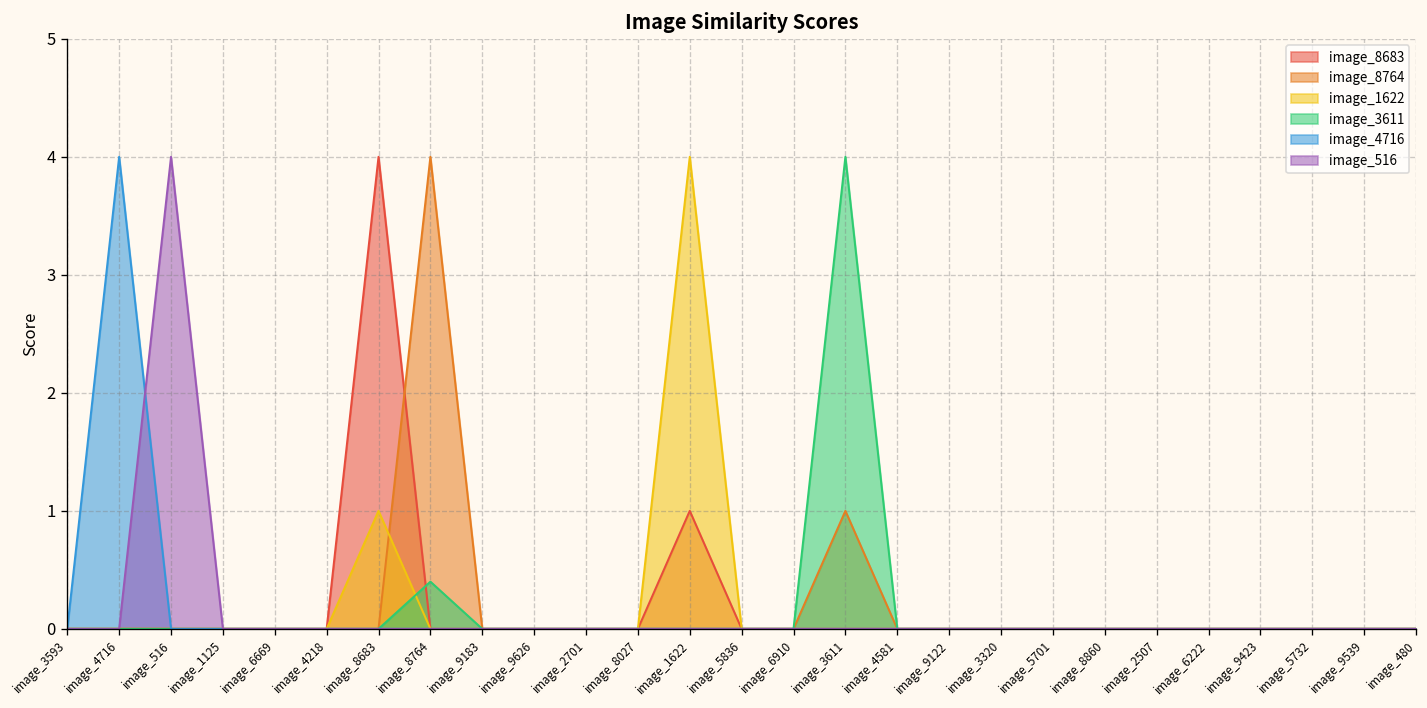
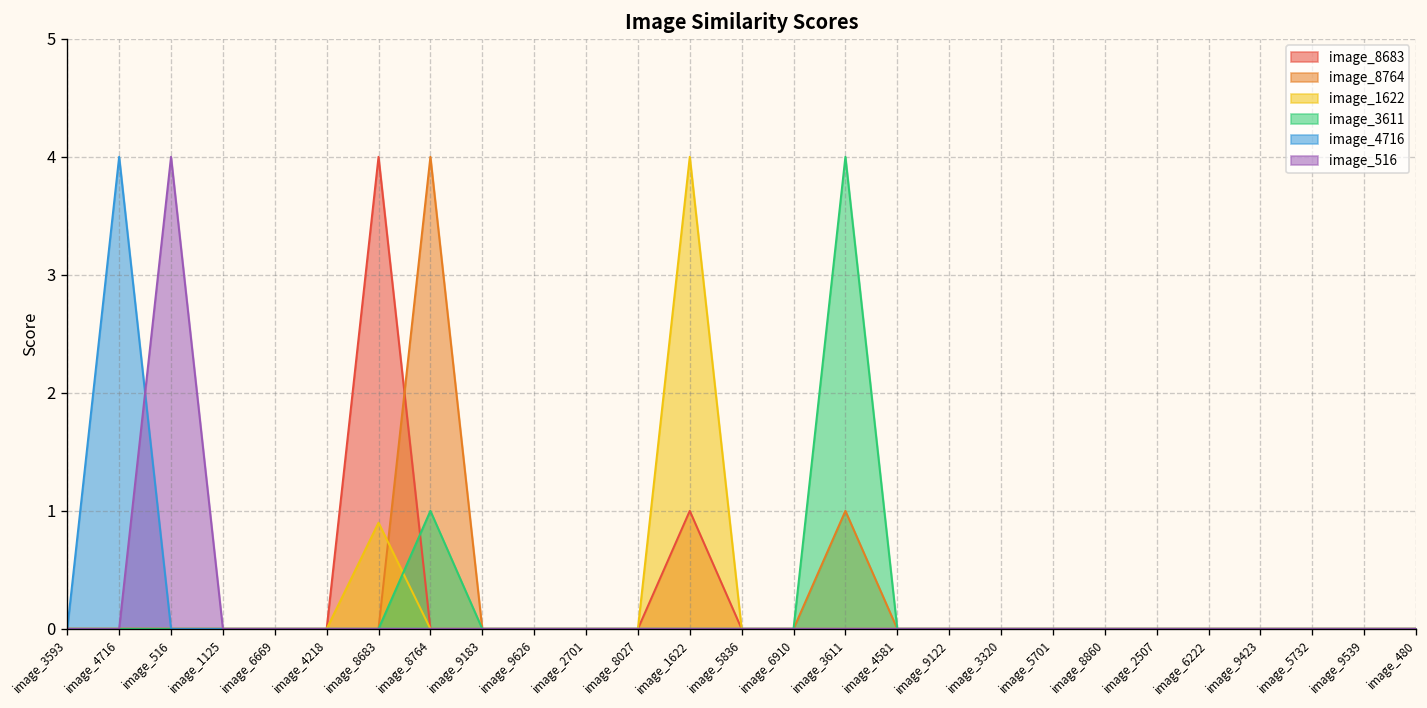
  {
    "image_1622": {
-     "image_8683": 1.0,
+     "image_8683": 0.9,
      "image_1622": 4.0
    },
    "image_3611": {
-     "image_8764": 0.4,
+     "image_8764": 1.0,
      "image_3611": 4.0
    },
    "image_4716": {
      "image_4716": 4.0
    },
    "image_516": {
      "image_516": 4.0
    }
  }
